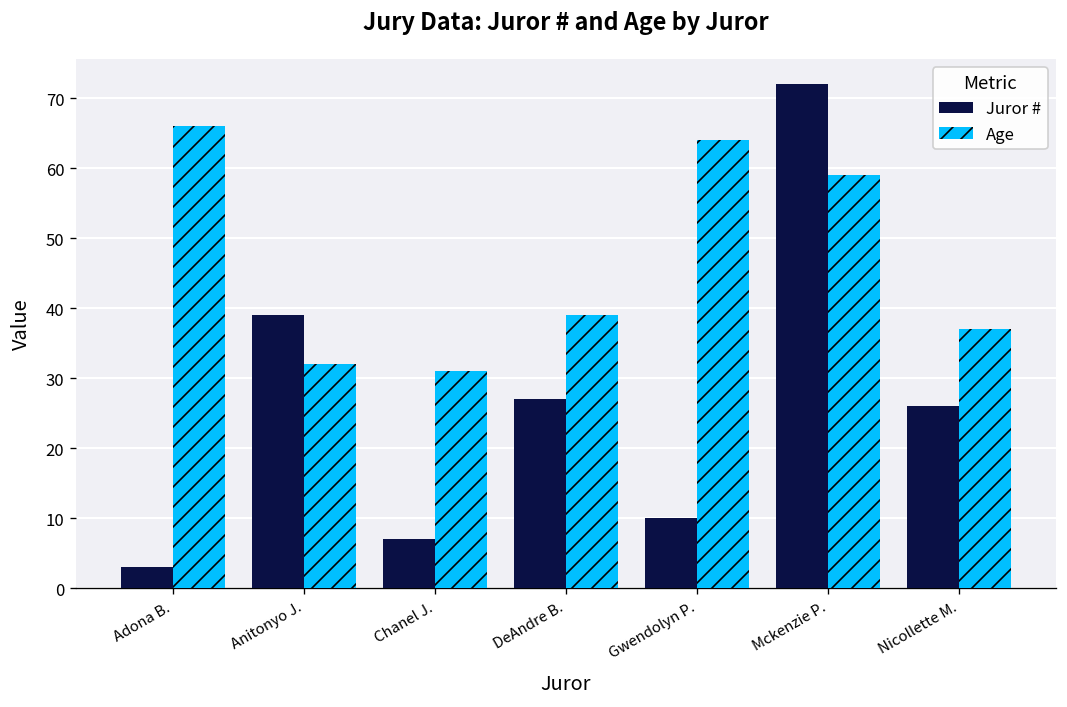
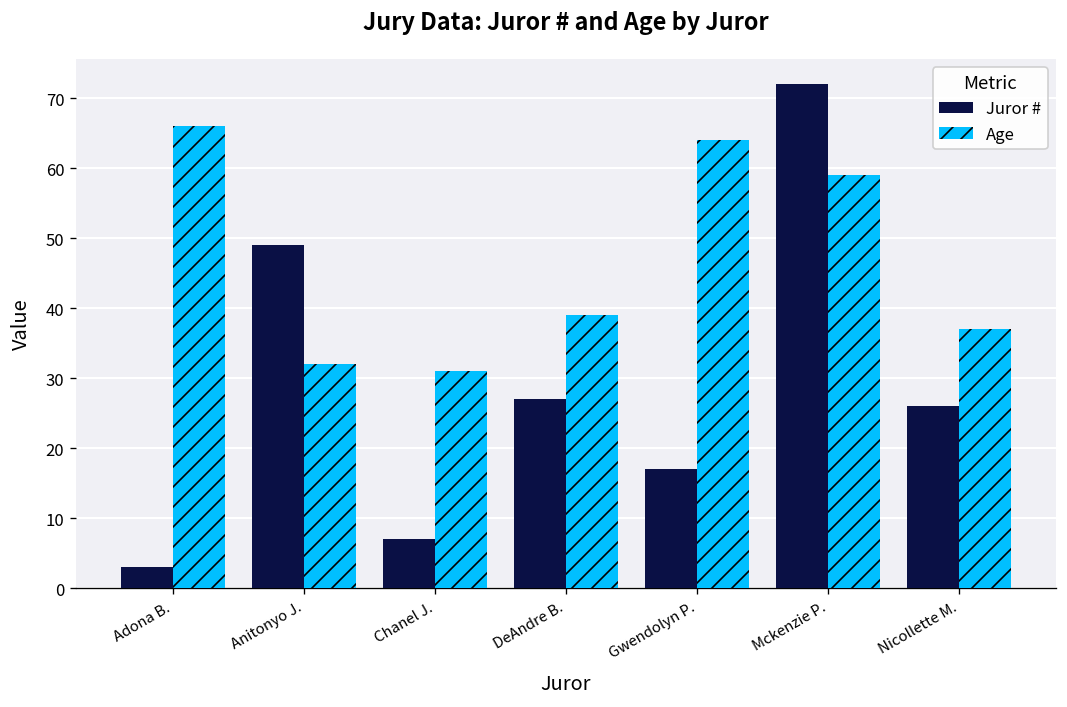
  {
    "Juror #": {
      "Adona B.": 3,
-     "Anitonyo J.": 39,
+     "Anitonyo J.": 49,
      "Chanel J.": 7,
      "DeAndre B.": 27,
-     "Gwendolyn P.": 10,
+     "Gwendolyn P.": 17,
      "Mckenzie P.": 72,
      "Nicollette M.": 26
    },
    "Age": {
      "Adona B.": 66,
      "Anitonyo J.": 32,
      "Chanel J.": 31,
      "DeAndre B.": 39,
      "Gwendolyn P.": 64,
      "Mckenzie P.": 59,
      "Nicollette M.": 37
    }
  }
